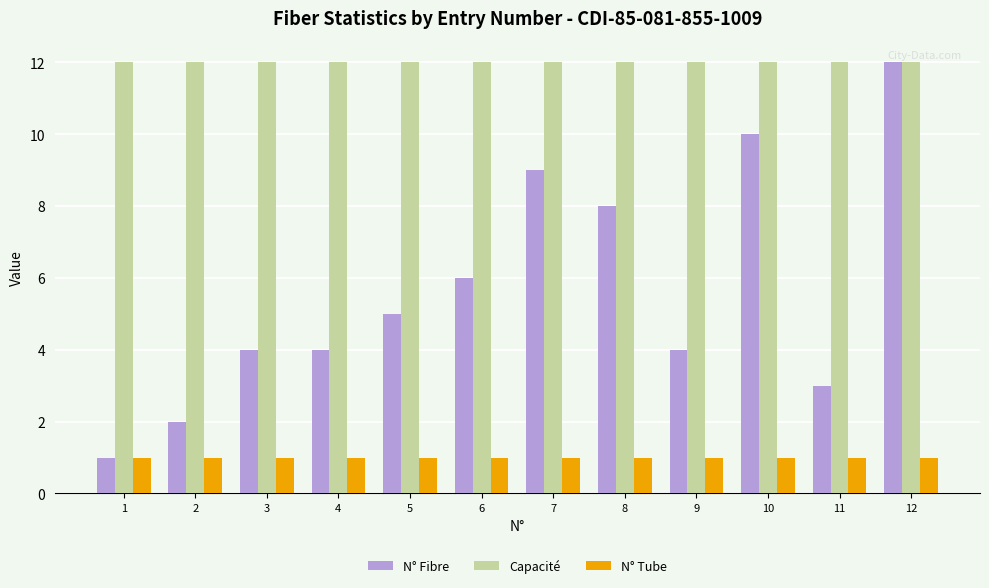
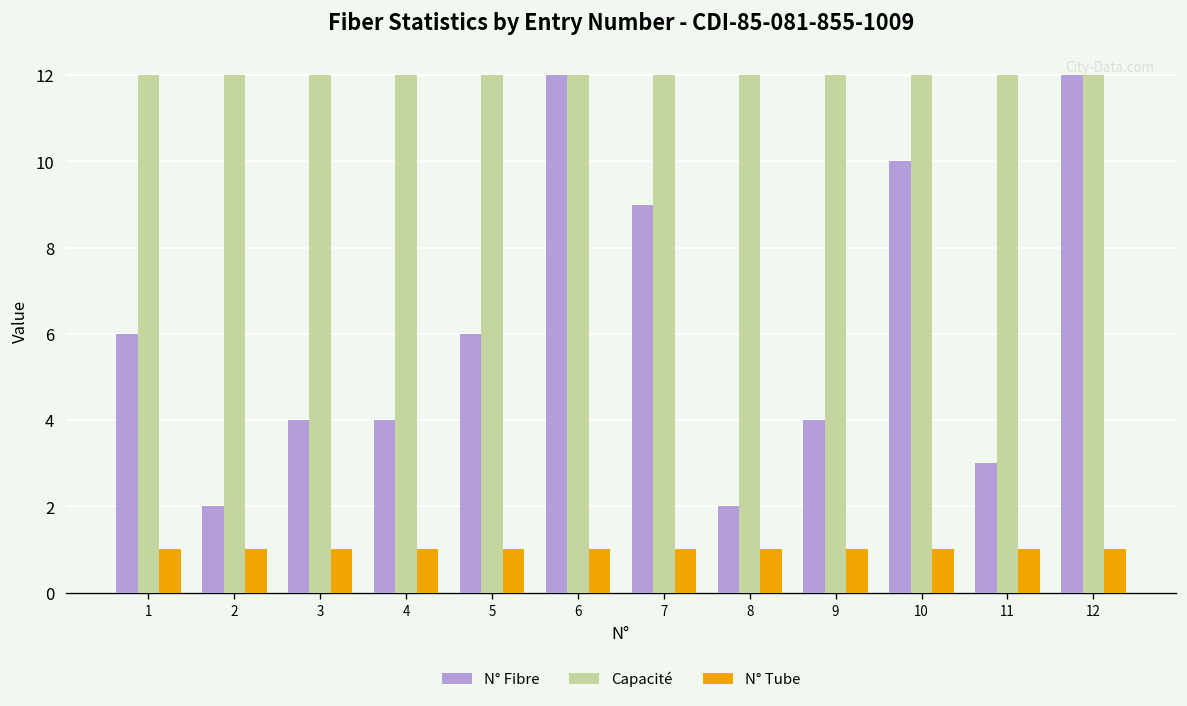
  {
    "N° Fibre": {
-     "1": 1,
+     "1": 6,
      "2": 2,
      "3": 4,
      "4": 4,
-     "5": 5,
-     "6": 6,
+     "5": 6,
+     "6": 12,
      "7": 9,
-     "8": 8,
+     "8": 2,
      "9": 4,
      "10": 10,
      "11": 3,
      "12": 12
    },
    "Capacité": {
      "1": 12,
      "2": 12,
      "3": 12,
      "4": 12,
      "5": 12,
      "6": 12,
      "7": 12,
      "8": 12,
      "9": 12,
      "10": 12,
      "11": 12,
      "12": 12
    },
    "N° Tube": {
      "1": 1,
      "2": 1,
      "3": 1,
      "4": 1,
      "5": 1,
      "6": 1,
      "7": 1,
      "8": 1,
      "9": 1,
      "10": 1,
      "11": 1,
      "12": 1
    }
  }
